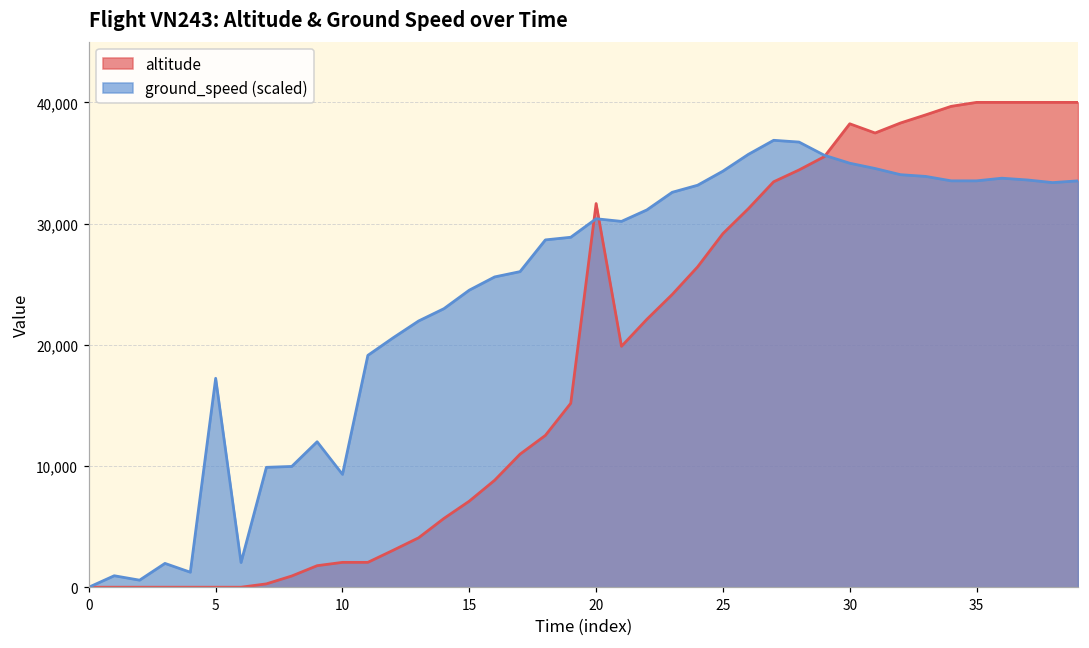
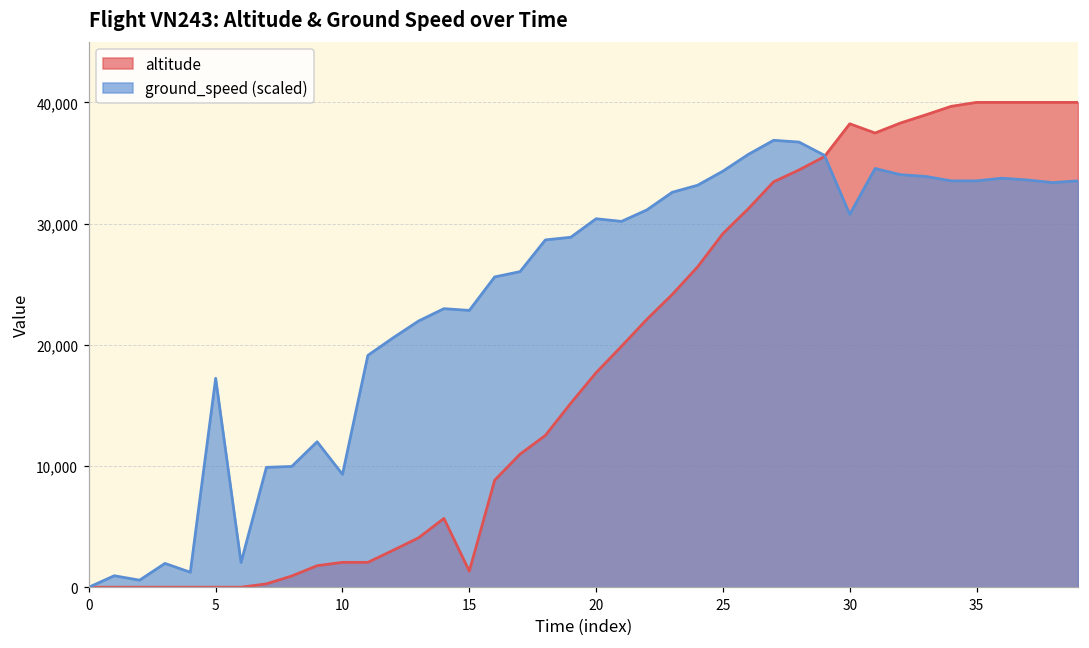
  {
    "altitude": {
      "5": "0",
      "10": "2,100",
-     "15": "7,100",
-     "20": "31,700",
+     "15": "1,300",
+     "20": "17,700",
      "25": "29,200",
      "30": "38,200",
      "35": "40,000"
    },
    "ground_speed (scaled)": {
      "5": "17,200",
      "10": "9,300",
-     "15": "24,500",
+     "15": "22,800",
      "20": "30,400",
      "25": "34,300",
-     "30": "35,000",
+     "30": "30,800",
      "35": "33,500"
    }
  }
